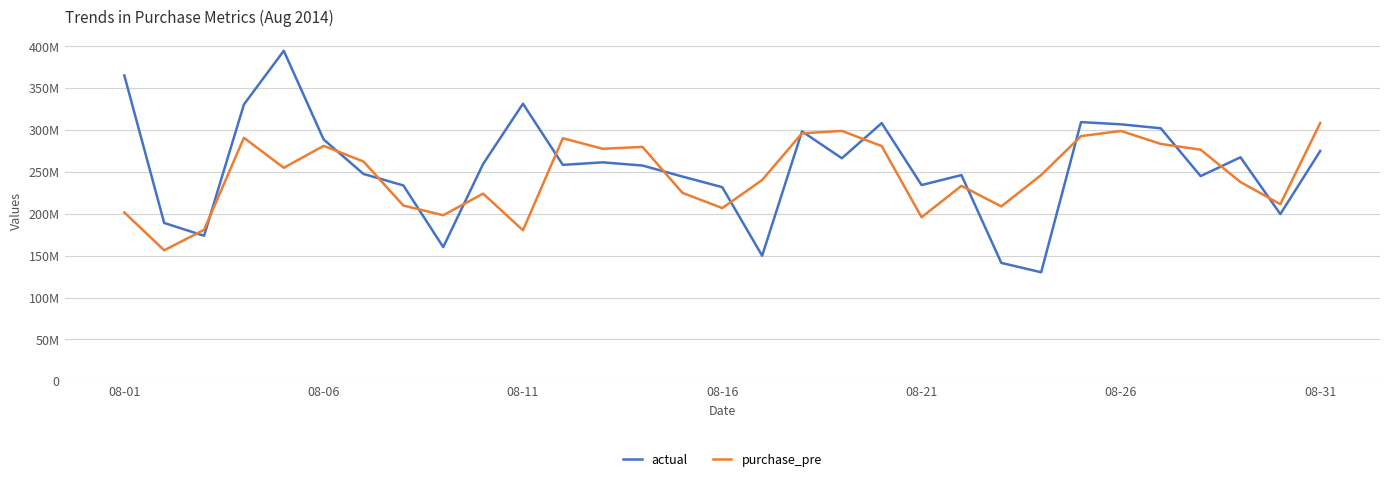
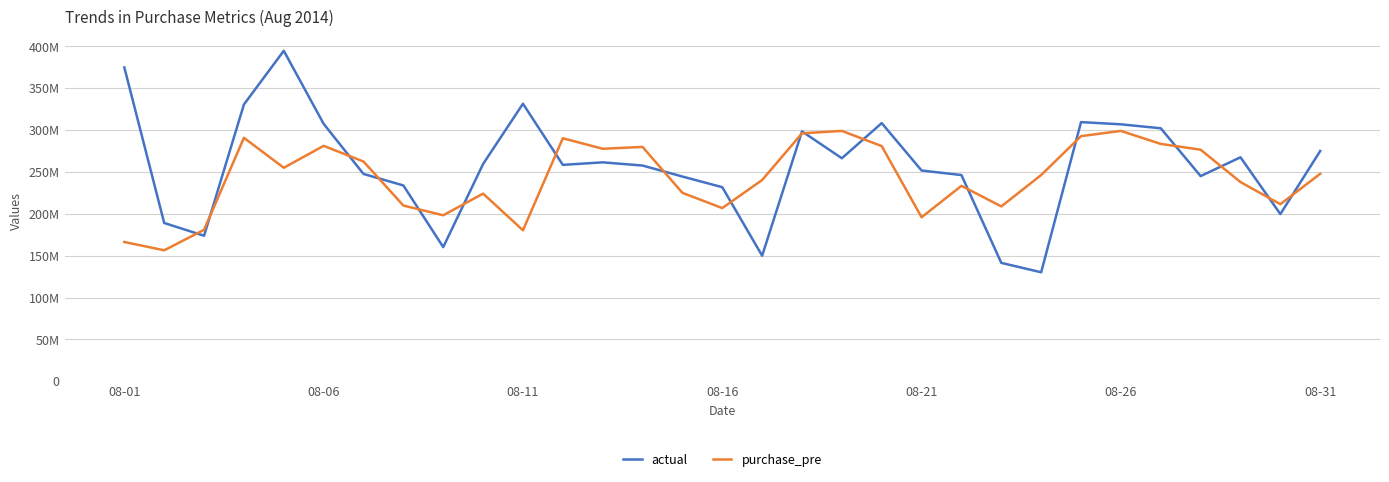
  {
    "actual": {
-     "08-01": 365000000,
-     "08-06": 290000000,
+     "08-01": 375000000,
+     "08-06": 310000000,
      "08-11": 330000000,
      "08-16": 230000000,
-     "08-21": 230000000,
+     "08-21": 250000000,
      "08-26": 310000000,
      "08-31": 280000000
    },
    "purchase_pre": {
-     "08-01": 200000000,
+     "08-01": 170000000,
      "08-06": 280000000,
      "08-11": 180000000,
      "08-16": 210000000,
      "08-21": 200000000,
      "08-26": 300000000,
-     "08-31": 310000000
+     "08-31": 250000000
    }
  }
